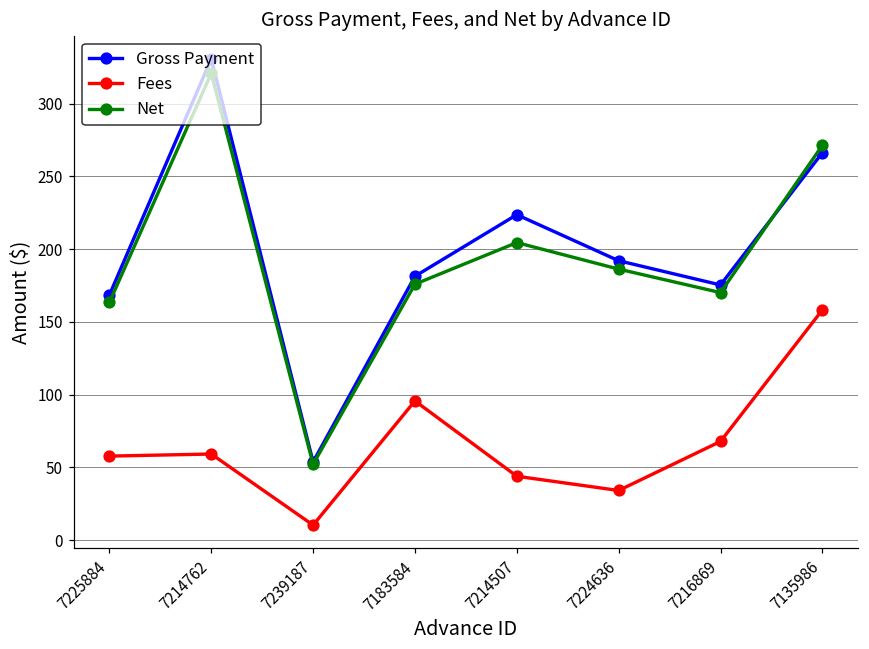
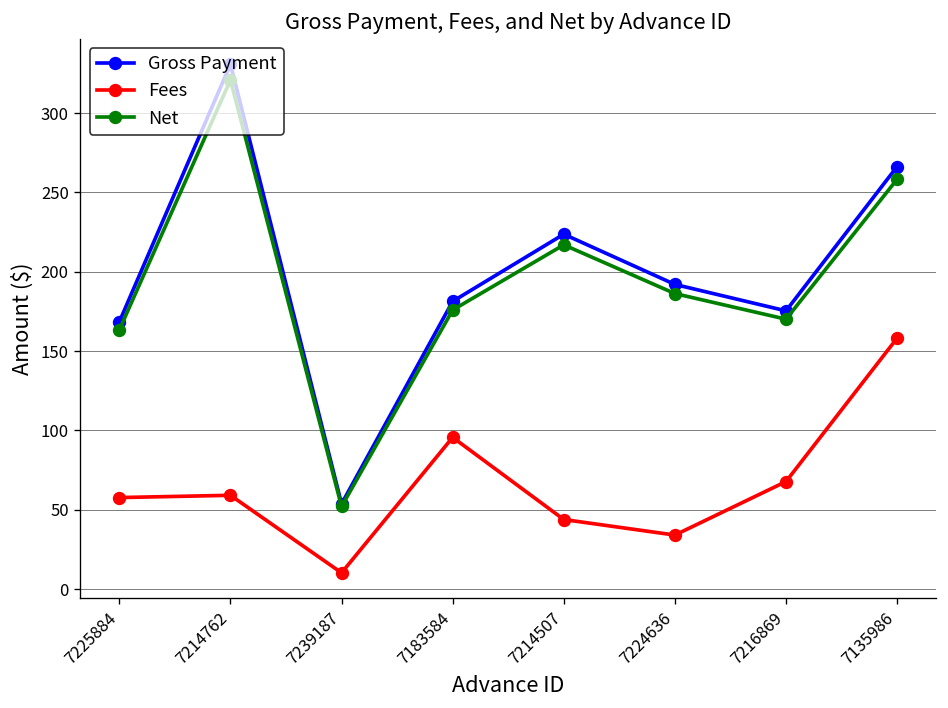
  {
    "Gross Payment": {
      "7225884": 168,
      "7183584": 181,
      "7214507": 224,
      "7224636": 192,
      "7216869": 175,
      "7135986": 266
    },
    "Fees": {
      "7225884": 58,
      "7214762": 59,
      "7239187": 10,
      "7183584": 96,
      "7214507": 44,
      "7224636": 34,
      "7216869": 68,
      "7135986": 158
    },
    "Net": {
      "7225884": 163,
      "7183584": 176,
-     "7214507": 204,
+     "7214507": 217,
      "7224636": 186,
      "7216869": 170,
-     "7135986": 271
+     "7135986": 258
    }
  }
